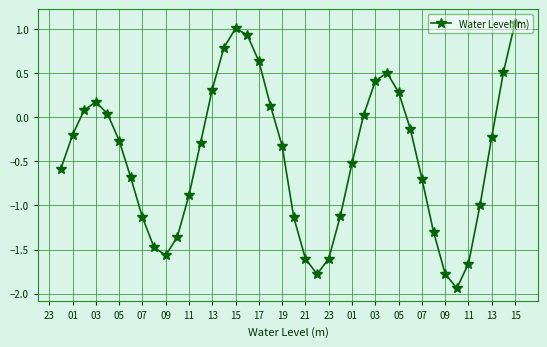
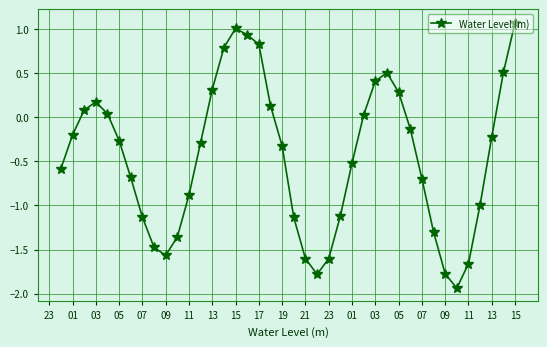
  {
-   "17": 0.6,
+   "17": 0.8,
    "19": -0.3,
    "21": -1.6,
    "23": -1.6
  }
